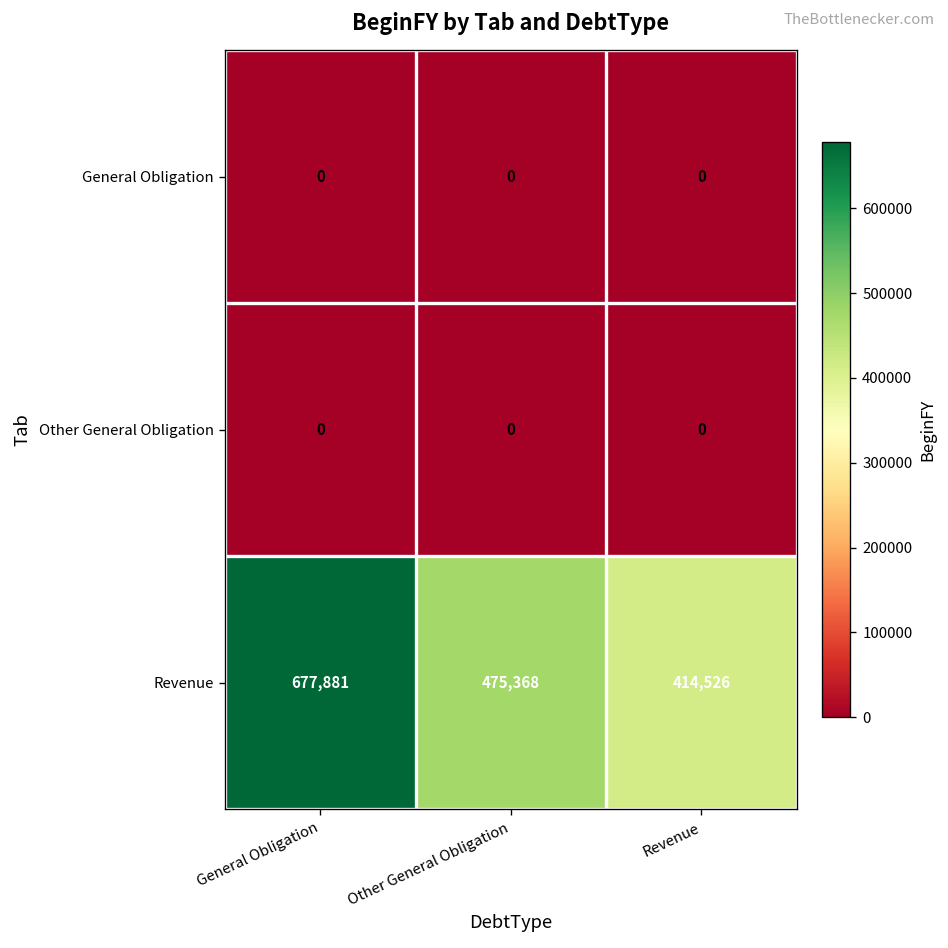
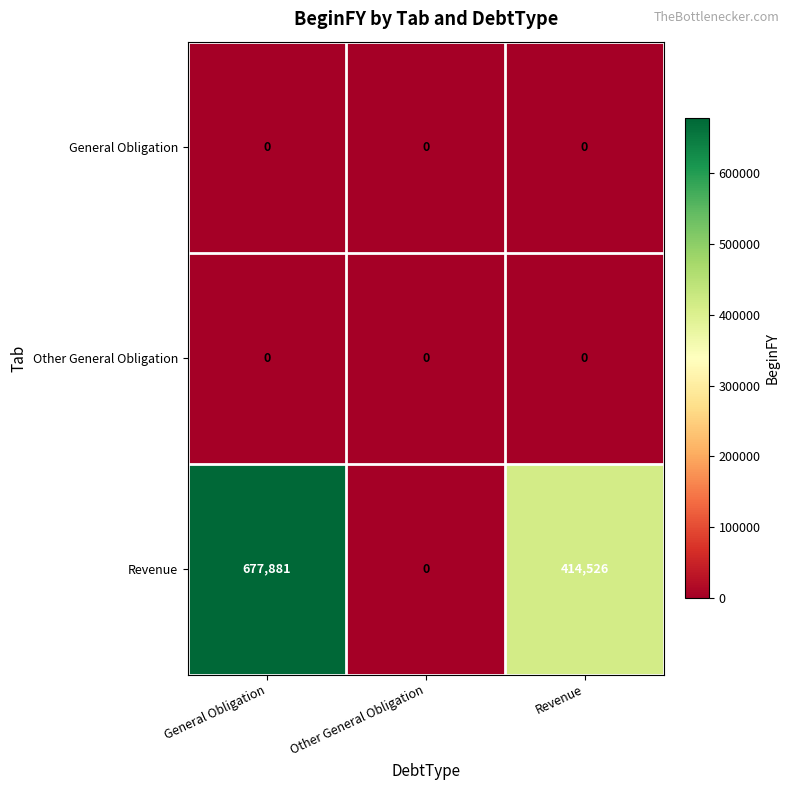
  {
    "General Obligation": {
      "General Obligation": "0",
      "Other General Obligation": "0",
      "Revenue": "0"
    },
    "Other General Obligation": {
      "General Obligation": "0",
      "Other General Obligation": "0",
      "Revenue": "0"
    },
    "Revenue": {
      "General Obligation": "677,881",
-     "Other General Obligation": "475,368",
+     "Other General Obligation": "0",
      "Revenue": "414,526"
    }
  }
